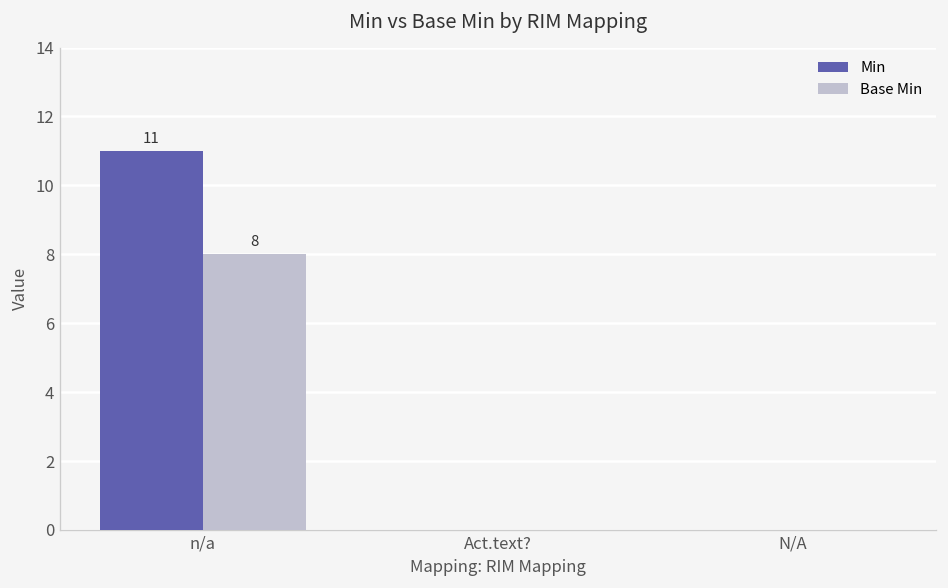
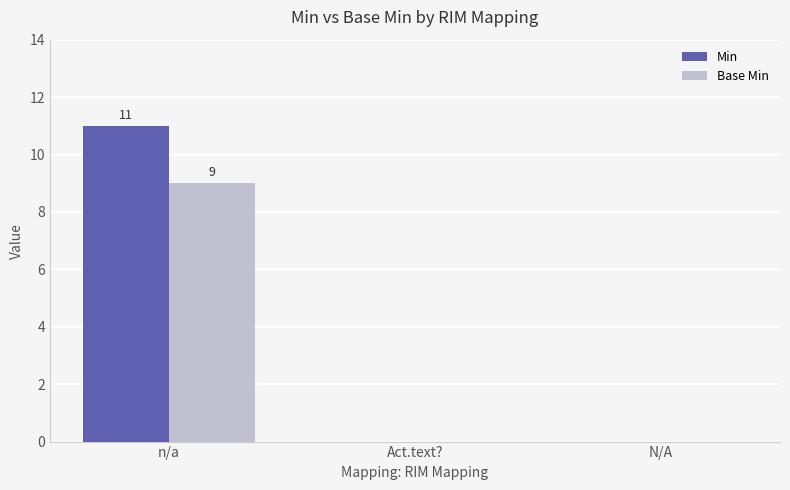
  {
    "Min": {
      "n/a": 11
    },
    "Base Min": {
-     "n/a": 8
+     "n/a": 9
    }
  }
